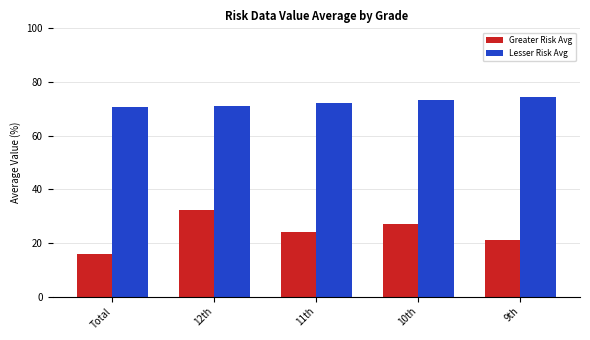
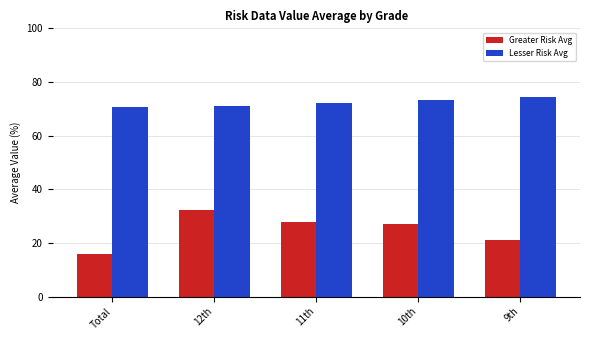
  {
    "Greater Risk Avg": {
      "Total": 16,
      "12th": 32,
-     "11th": 24,
+     "11th": 28,
      "10th": 27,
      "9th": 21
    },
    "Lesser Risk Avg": {
      "Total": 71,
      "12th": 71,
      "11th": 72,
      "10th": 73,
      "9th": 75
    }
  }
